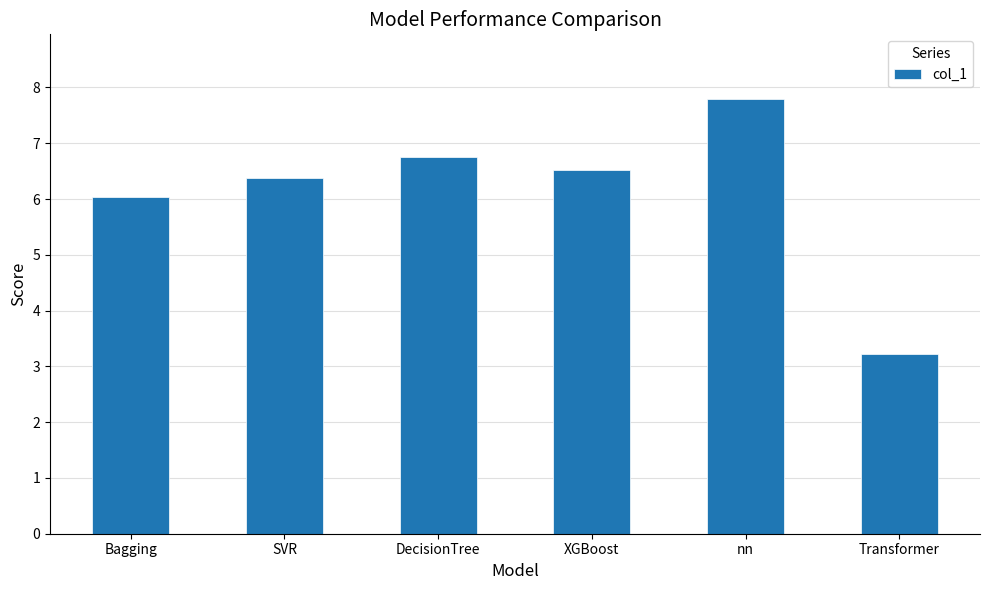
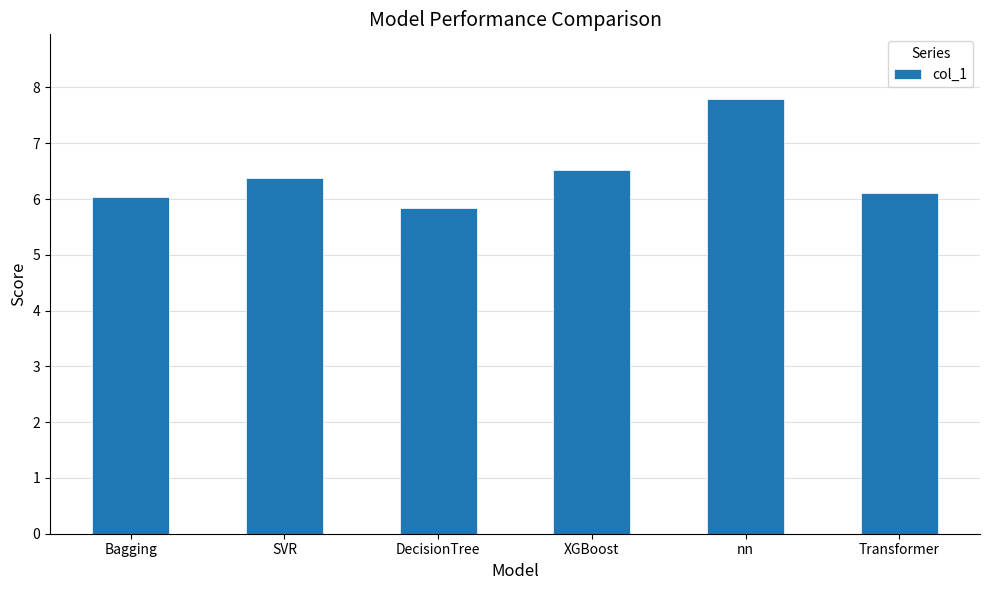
  {
    "Bagging": 6.0,
    "SVR": 6.4,
-   "DecisionTree": 6.8,
+   "DecisionTree": 5.8,
    "XGBoost": 6.5,
    "nn": 7.8,
-   "Transformer": 3.2
+   "Transformer": 6.1
  }
